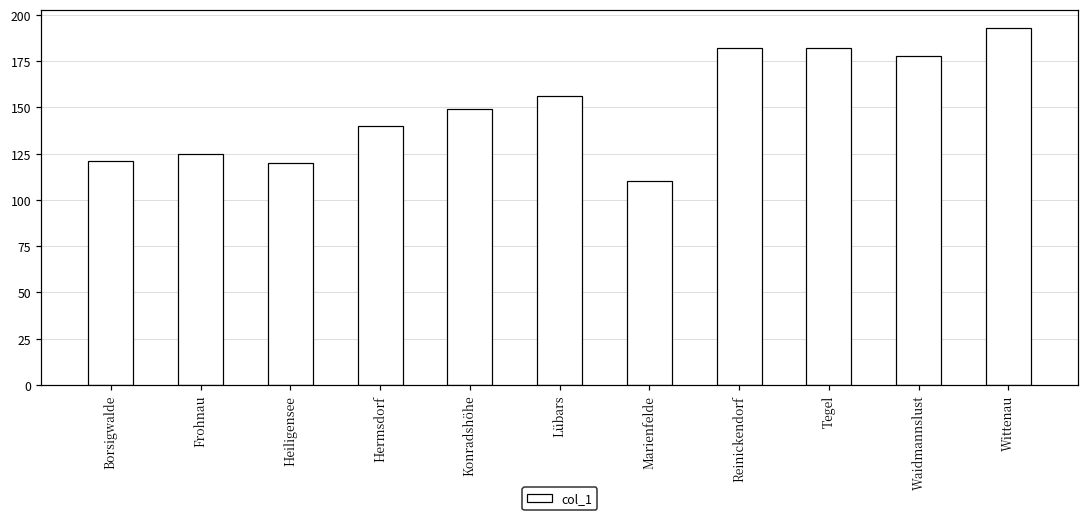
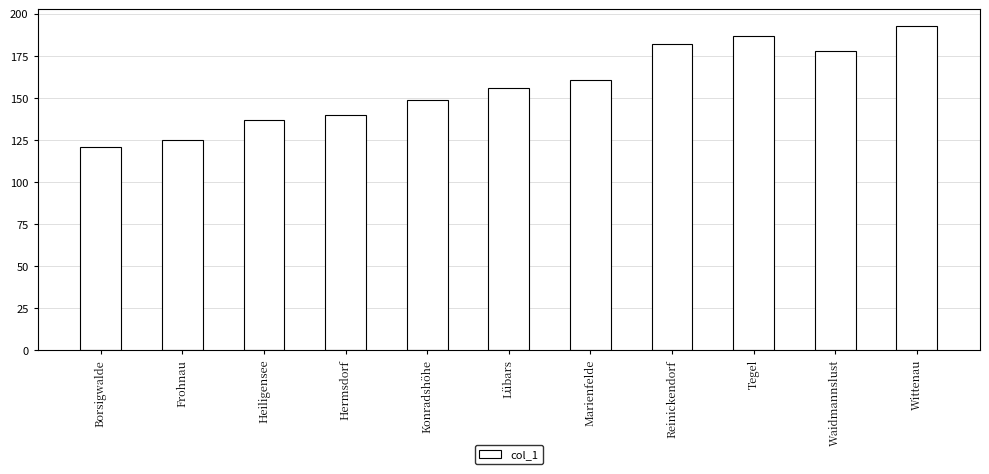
  {
    "Borsigwalde": 121,
    "Frohnau": 125,
-   "Heiligensee": 120,
+   "Heiligensee": 137,
    "Hermsdorf": 140,
    "Konradshöhe": 149,
    "Lübars": 156,
-   "Marienfelde": 110,
+   "Marienfelde": 161,
    "Reinickendorf": 182,
-   "Tegel": 182,
+   "Tegel": 187,
    "Waidmannslust": 178,
    "Wittenau": 193
  }
